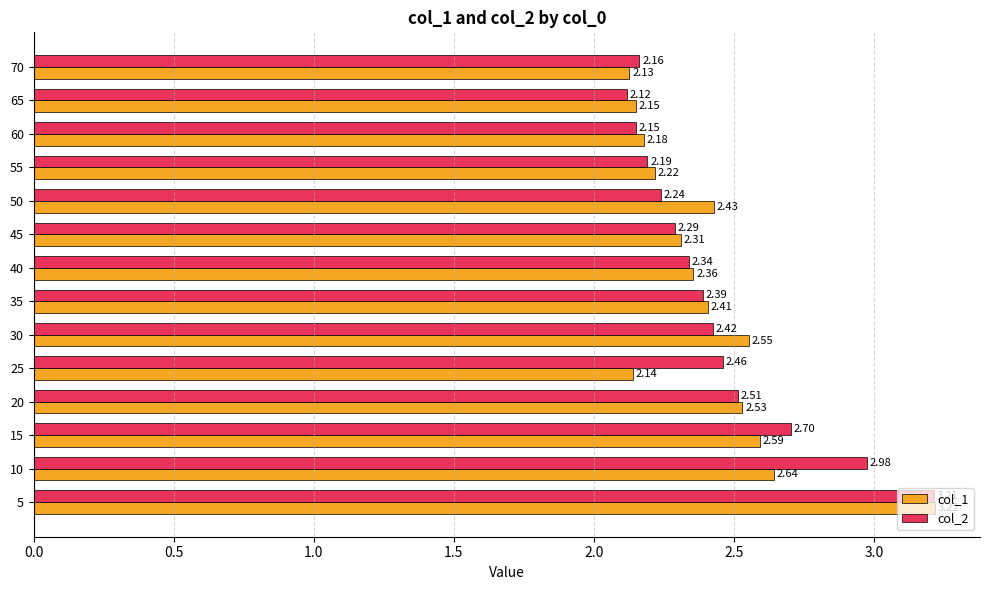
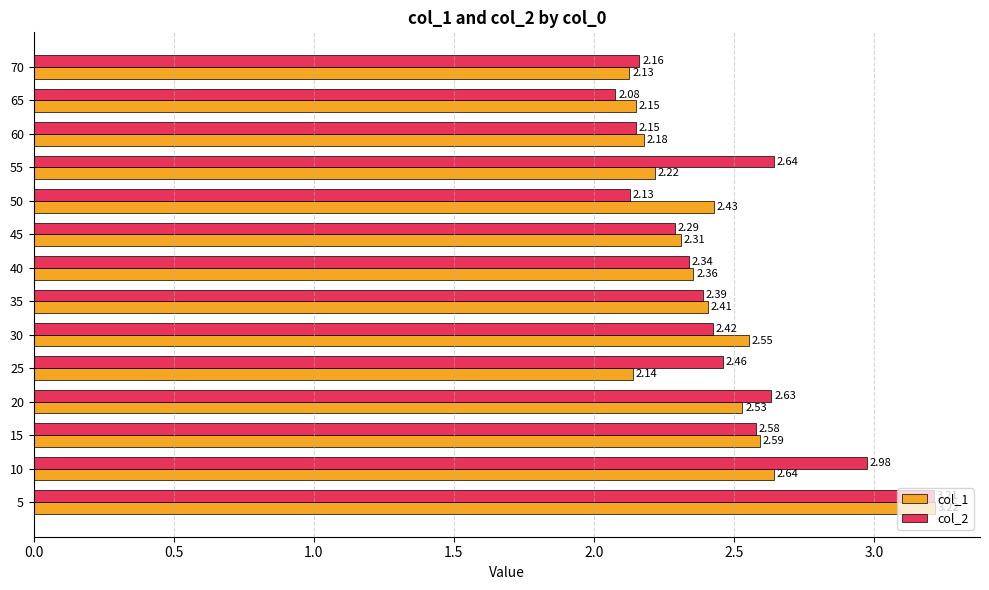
  {
    "col_1": {
      "70": 2.13,
      "65": 2.15,
      "60": 2.18,
      "55": 2.22,
      "50": 2.43,
      "45": 2.31,
      "40": 2.36,
      "35": 2.41,
      "30": 2.55,
      "25": 2.14,
      "20": 2.53,
      "15": 2.59,
      "10": 2.64
    },
    "col_2": {
      "70": 2.16,
-     "65": 2.12,
+     "65": 2.08,
      "60": 2.15,
-     "55": 2.19,
-     "50": 2.24,
+     "55": 2.64,
+     "50": 2.13,
      "45": 2.29,
      "40": 2.34,
      "35": 2.39,
      "30": 2.42,
      "25": 2.46,
-     "20": 2.51,
-     "15": 2.70,
+     "20": 2.63,
+     "15": 2.58,
      "10": 2.98
    }
  }
